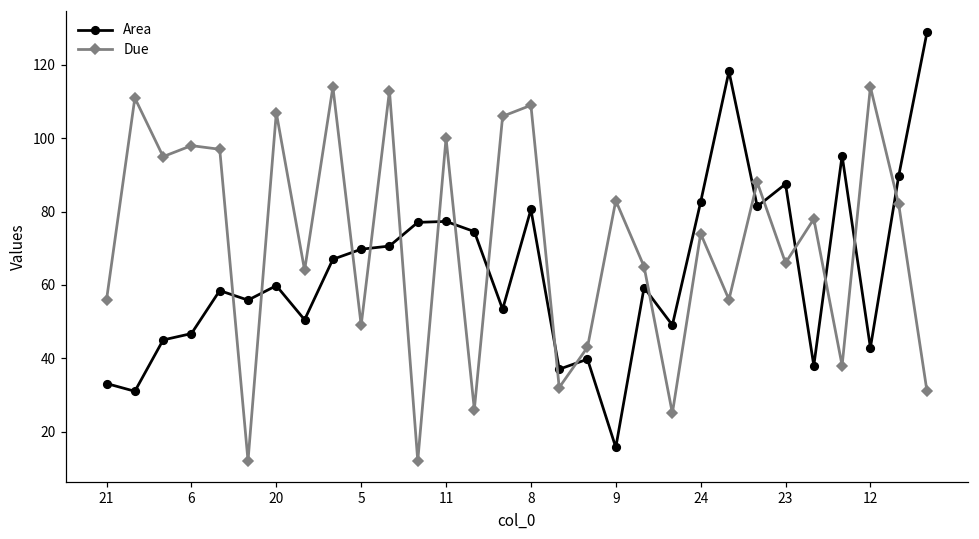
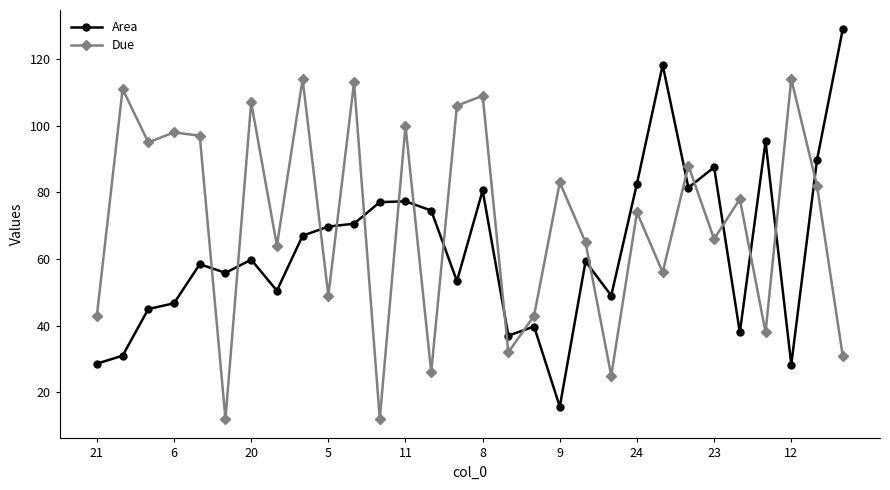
  {
    "Area": {
-     "21": 33,
+     "21": 29,
      "6": 47,
      "9": 16,
      "24": 83,
-     "12": 43
+     "12": 28
    },
    "Due": {
-     "21": 56,
+     "21": 43,
      "6": 98,
      "9": 83,
      "24": 74,
      "12": 114
    }
  }
